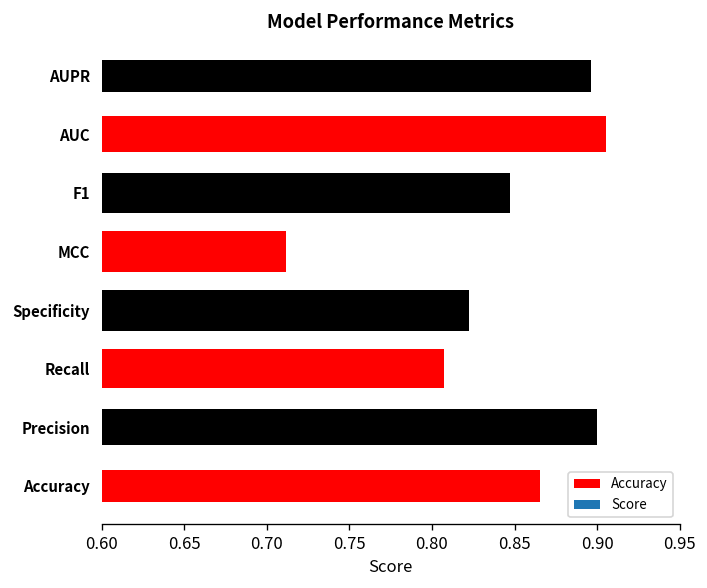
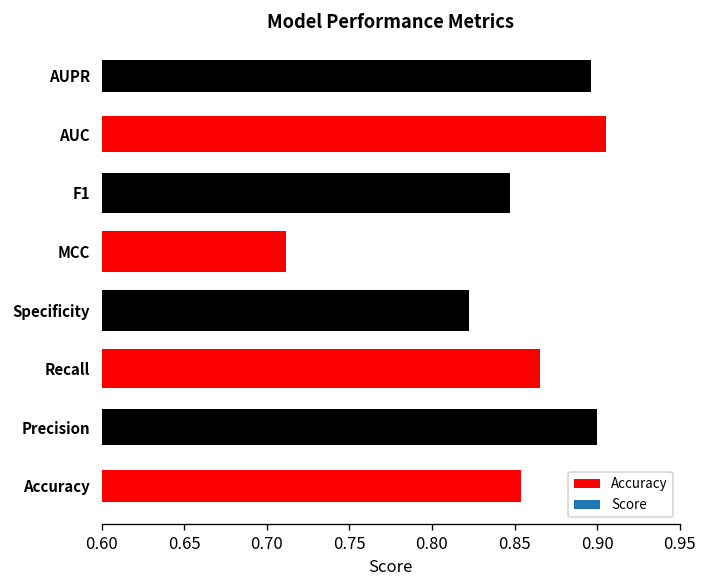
  {
    "AUPR": 0.896,
    "AUC": 0.905,
    "F1": 0.847,
    "MCC": 0.711,
    "Specificity": 0.822,
-   "Recall": 0.807,
+   "Recall": 0.865,
    "Precision": 0.900,
-   "Accuracy": 0.865
+   "Accuracy": 0.854
  }
